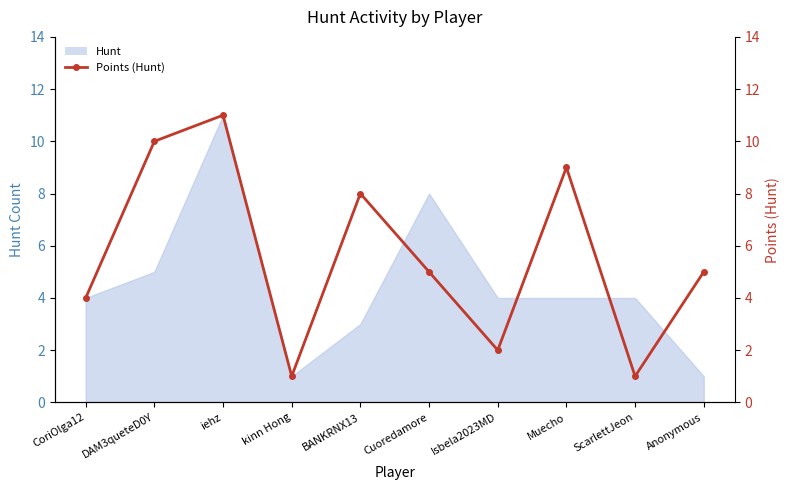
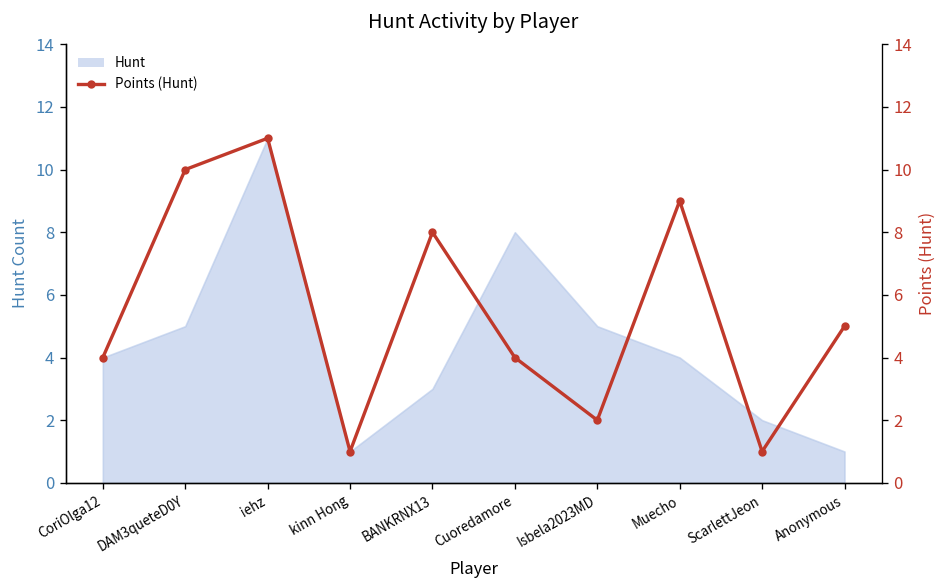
  {
    "Hunt": {
      "CoriOlga12": 4,
      "DAM3queteD0Y": 5,
      "iehz": 11,
      "kinn Hong": 1,
      "BANKRNX13": 3,
      "Cuoredamore": 8,
-     "Isbela2023MD": 4,
+     "Isbela2023MD": 5,
      "Muecho": 4,
-     "ScarlettJeon": 4,
+     "ScarlettJeon": 2,
      "Anonymous": 1
    },
    "Points (Hunt)": {
      "CoriOlga12": 4,
      "DAM3queteD0Y": 10,
      "iehz": 11,
      "kinn Hong": 1,
      "BANKRNX13": 8,
-     "Cuoredamore": 5,
+     "Cuoredamore": 4,
      "Isbela2023MD": 2,
      "Muecho": 9,
      "ScarlettJeon": 1,
      "Anonymous": 5
    }
  }
